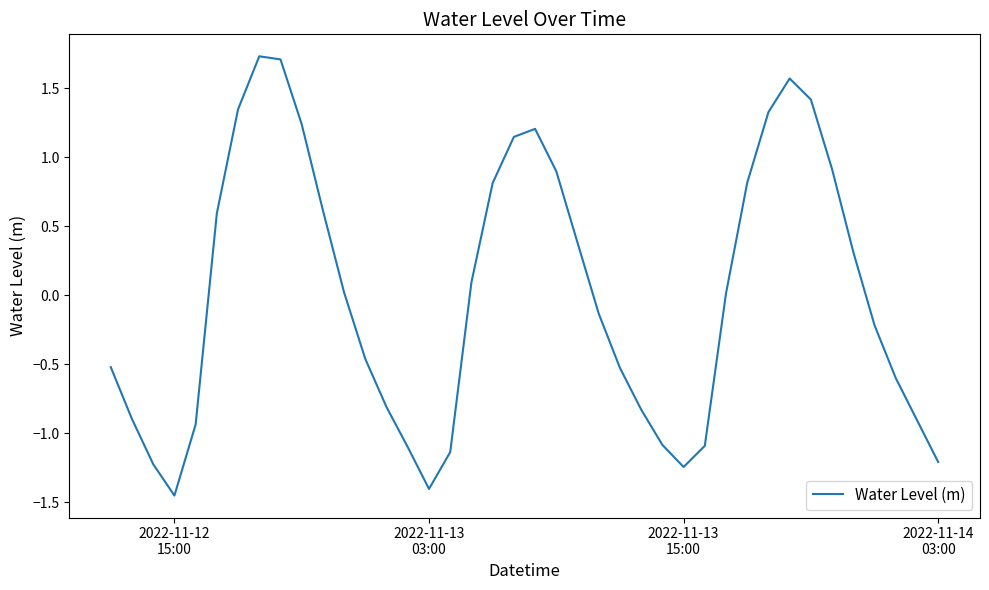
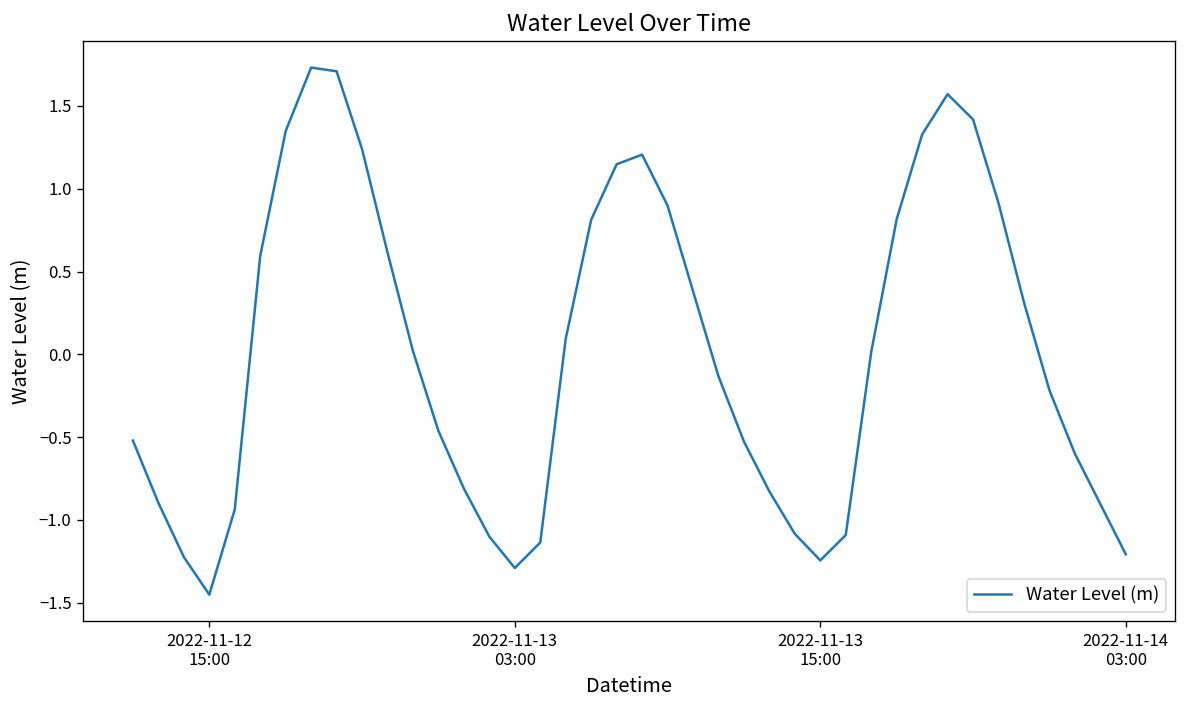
  {
    "2022-11-12 15:00": -1.45,
-   "2022-11-13 03:00": -1.40,
+   "2022-11-13 03:00": -1.29,
    "2022-11-13 15:00": -1.24,
    "2022-11-14 03:00": -1.21
  }
